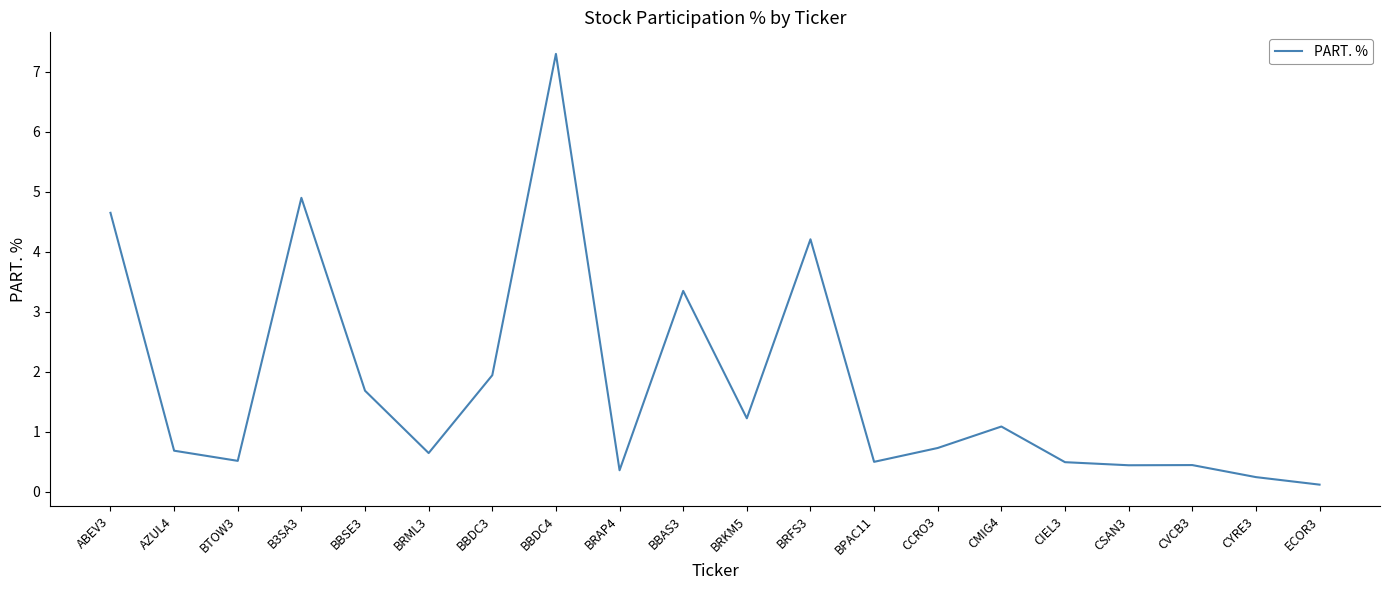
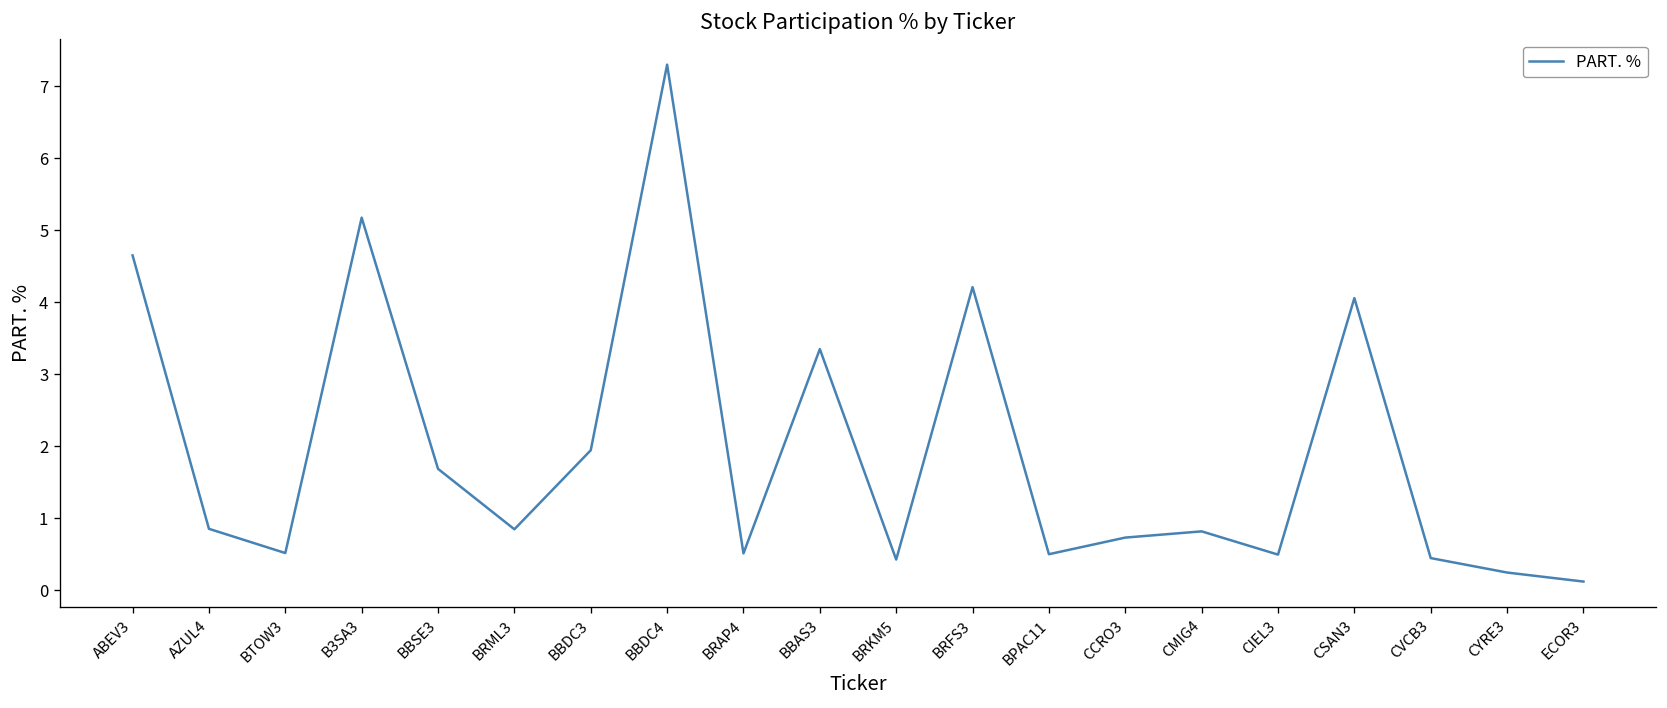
  {
    "ABEV3": 4.7,
-   "AZUL4": 0.7,
+   "AZUL4": 0.9,
    "BTOW3": 0.5,
-   "B3SA3": 4.9,
+   "B3SA3": 5.2,
    "BBSE3": 1.7,
-   "BRML3": 0.6,
+   "BRML3": 0.8,
    "BBDC3": 1.9,
    "BBDC4": 7.3,
-   "BRAP4": 0.4,
+   "BRAP4": 0.5,
    "BBAS3": 3.4,
-   "BRKM5": 1.2,
+   "BRKM5": 0.4,
    "BRFS3": 4.2,
    "BPAC11": 0.5,
    "CCRO3": 0.7,
-   "CMIG4": 1.1,
+   "CMIG4": 0.8,
    "CIEL3": 0.5,
-   "CSAN3": 0.4,
+   "CSAN3": 4.1,
    "CVCB3": 0.4,
    "CYRE3": 0.2,
    "ECOR3": 0.1
  }
